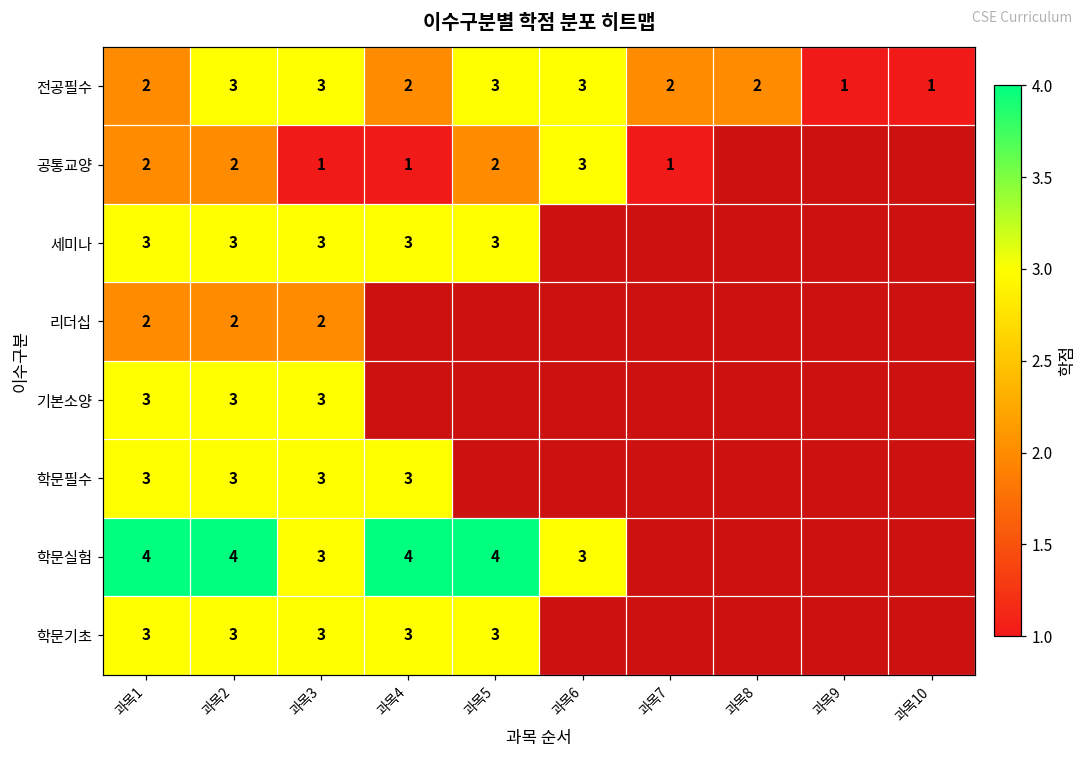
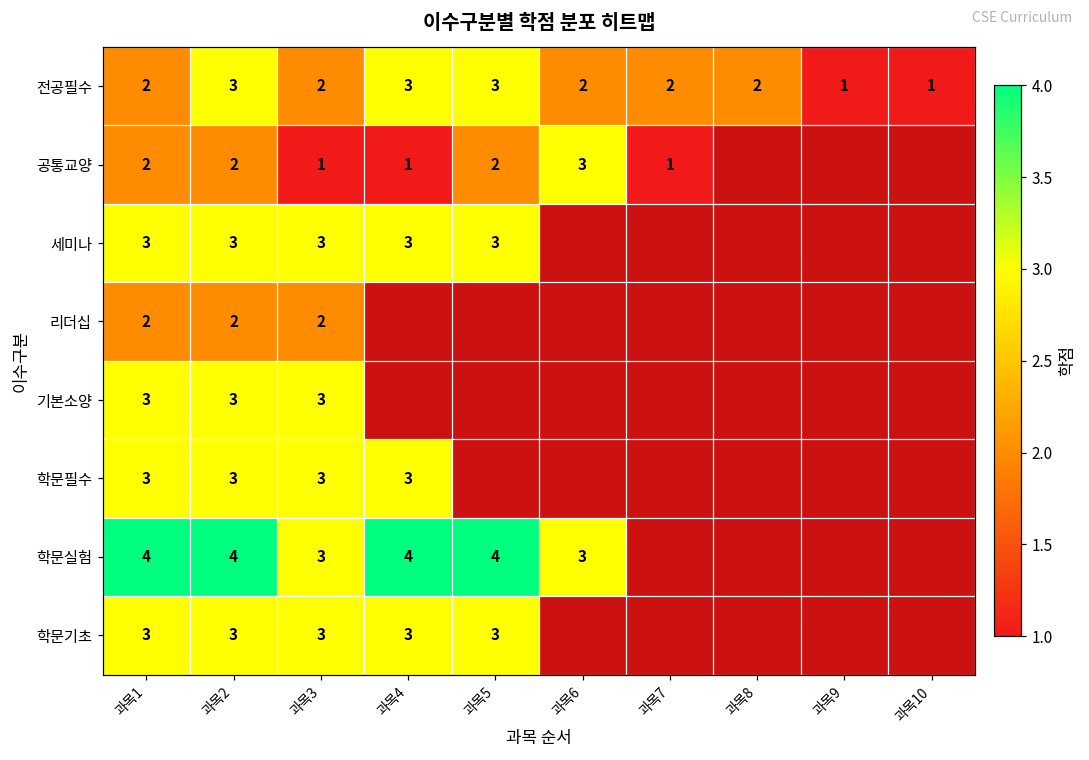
  {
    "전공필수": {
      "과목1": 2,
      "과목2": 3,
-     "과목3": 3,
-     "과목4": 2,
+     "과목3": 2,
+     "과목4": 3,
      "과목5": 3,
-     "과목6": 3,
+     "과목6": 2,
      "과목7": 2,
      "과목8": 2,
      "과목9": 1,
      "과목10": 1
    },
    "공통교양": {
      "과목1": 2,
      "과목2": 2,
      "과목3": 1,
      "과목4": 1,
      "과목5": 2,
      "과목6": 3,
      "과목7": 1
    },
    "세미나": {
      "과목1": 3,
      "과목2": 3,
      "과목3": 3,
      "과목4": 3,
      "과목5": 3
    },
    "리더십": {
      "과목1": 2,
      "과목2": 2,
      "과목3": 2
    },
    "기본소양": {
      "과목1": 3,
      "과목2": 3,
      "과목3": 3
    },
    "학문필수": {
      "과목1": 3,
      "과목2": 3,
      "과목3": 3,
      "과목4": 3
    },
    "학문실험": {
      "과목1": 4,
      "과목2": 4,
      "과목3": 3,
      "과목4": 4,
      "과목5": 4,
      "과목6": 3
    },
    "학문기초": {
      "과목1": 3,
      "과목2": 3,
      "과목3": 3,
      "과목4": 3,
      "과목5": 3
    }
  }
